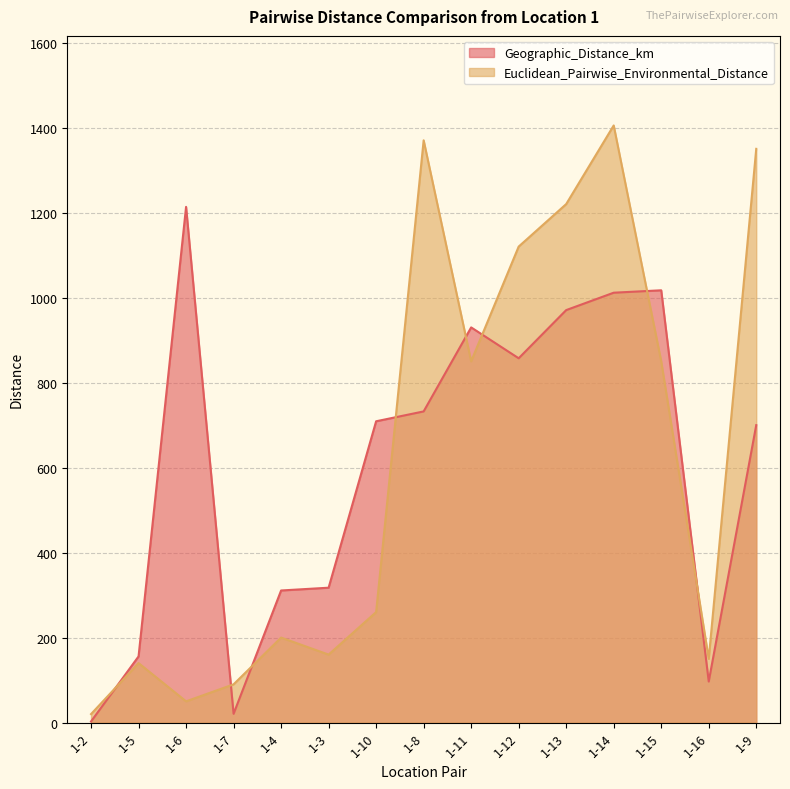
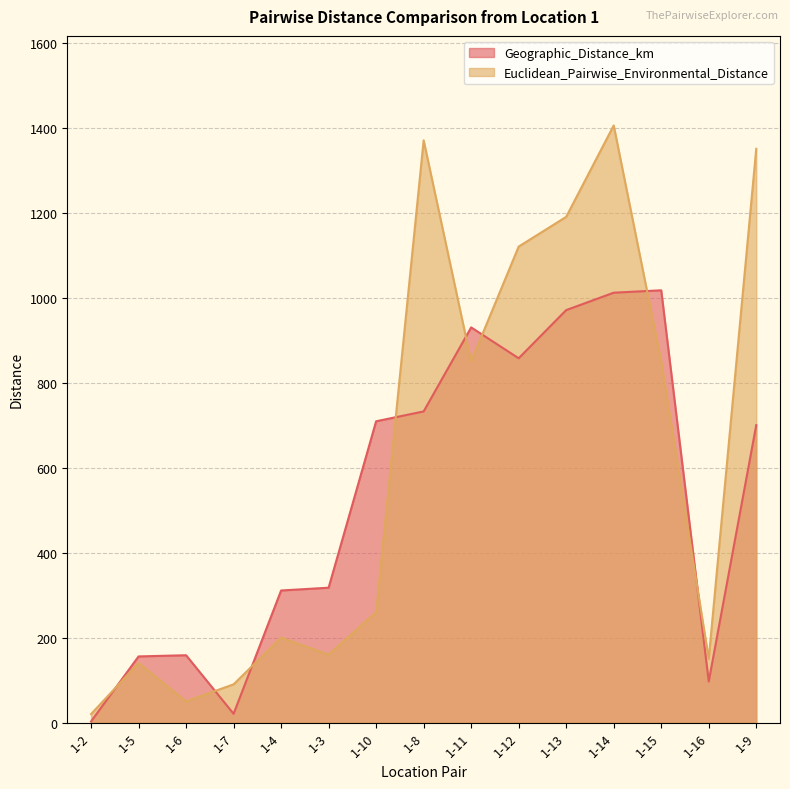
  {
    "Geographic_Distance_km": {
      "1-2": 0,
      "1-5": 160,
-     "1-6": 1210,
+     "1-6": 160,
      "1-7": 20,
      "1-4": 310,
      "1-3": 320,
      "1-10": 710,
      "1-8": 730,
      "1-11": 930,
      "1-12": 860,
      "1-13": 970,
      "1-14": 1010,
      "1-15": 1020,
      "1-16": 100,
      "1-9": 700
    },
    "Euclidean_Pairwise_Environmental_Distance": {
      "1-2": 20,
      "1-5": 140,
      "1-6": 50,
      "1-7": 90,
      "1-4": 200,
      "1-3": 160,
      "1-10": 260,
      "1-8": 1370,
      "1-11": 850,
      "1-12": 1120,
-     "1-13": 1220,
+     "1-13": 1190,
      "1-14": 1410,
      "1-15": 850,
      "1-16": 150,
      "1-9": 1350
    }
  }
